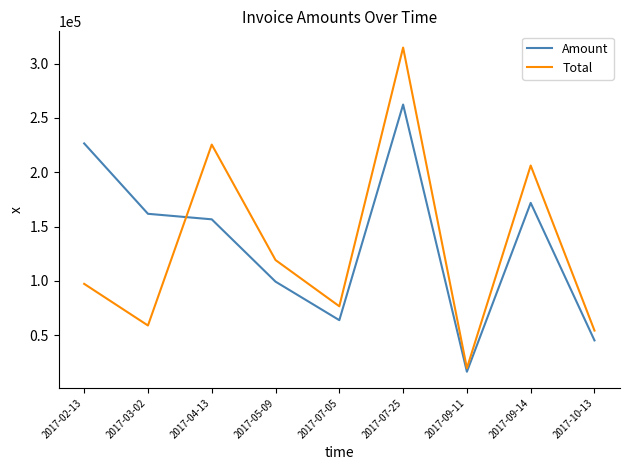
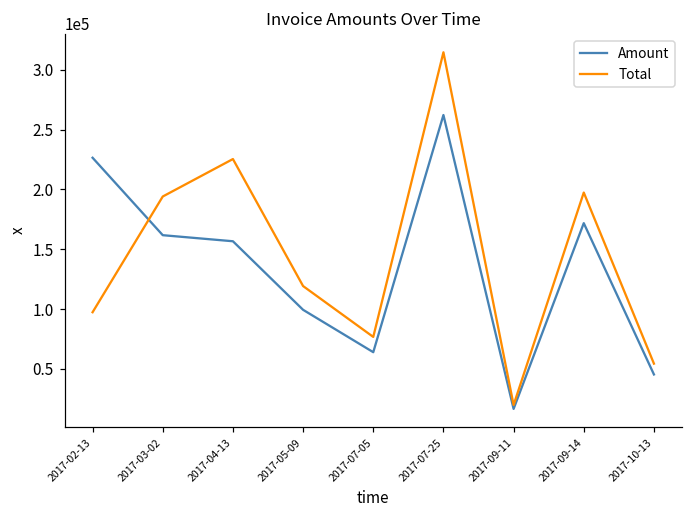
  {
    "Amount": {
      "2017-02-13": 227000,
      "2017-03-02": 162000,
      "2017-04-13": 157000,
      "2017-05-09": 99000,
      "2017-07-05": 64000,
      "2017-07-25": 262000,
      "2017-09-11": 16000,
      "2017-09-14": 172000,
      "2017-10-13": 45000
    },
    "Total": {
      "2017-02-13": 97000,
-     "2017-03-02": 59000,
+     "2017-03-02": 194000,
      "2017-04-13": 225000,
      "2017-05-09": 119000,
      "2017-07-05": 77000,
      "2017-07-25": 315000,
      "2017-09-11": 20000,
-     "2017-09-14": 206000,
+     "2017-09-14": 197000,
      "2017-10-13": 54000
    }
  }
